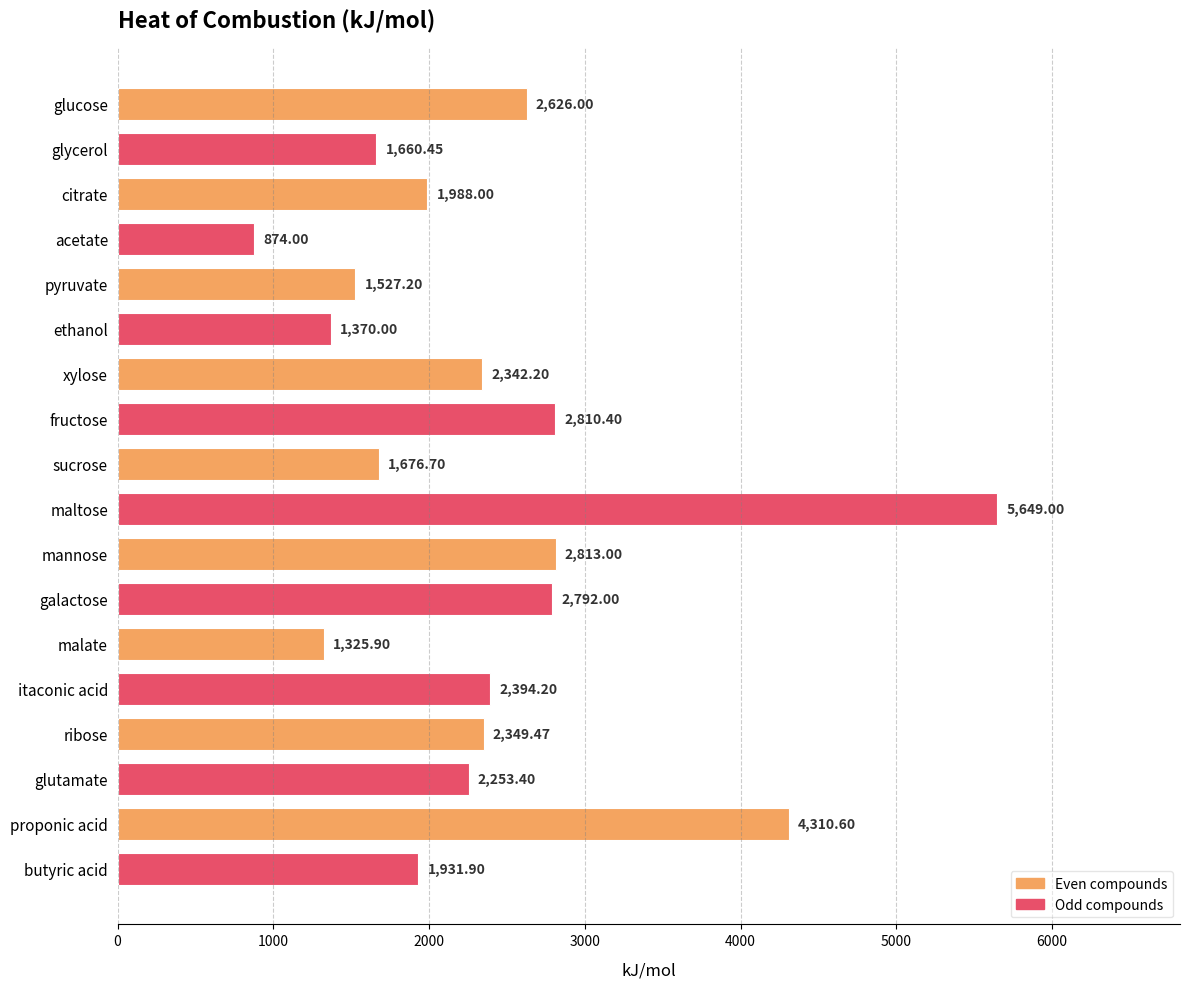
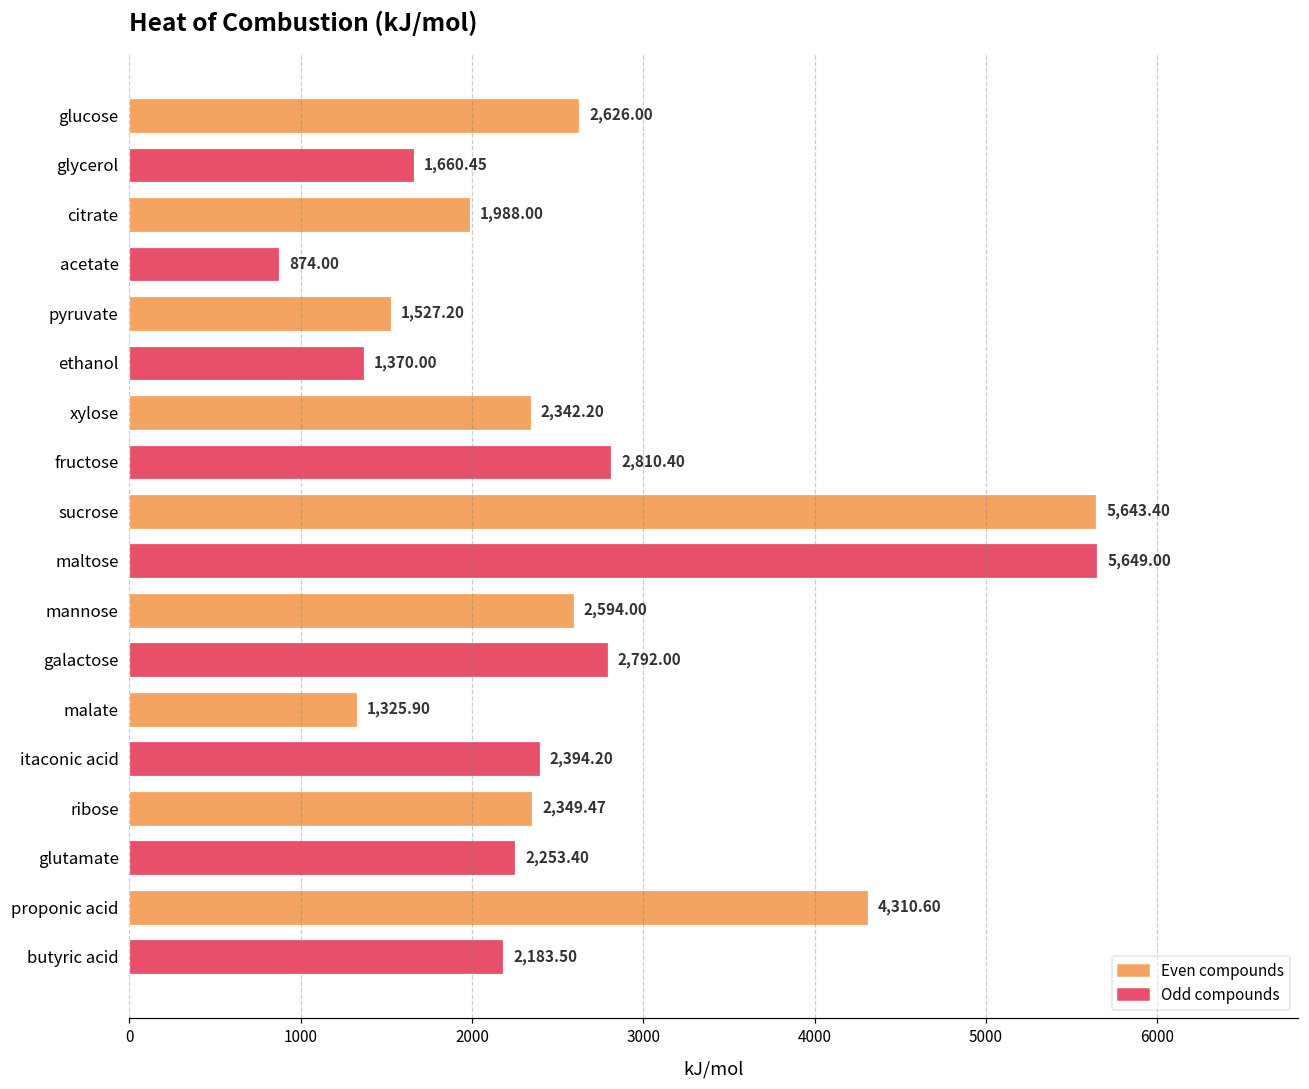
  {
    "glucose": "2,626.00",
    "glycerol": "1,660.45",
    "citrate": "1,988.00",
    "acetate": "874.00",
    "pyruvate": "1,527.20",
    "ethanol": "1,370.00",
    "xylose": "2,342.20",
    "fructose": "2,810.40",
-   "sucrose": "1,676.70",
+   "sucrose": "5,643.40",
    "maltose": "5,649.00",
-   "mannose": "2,813.00",
+   "mannose": "2,594.00",
    "galactose": "2,792.00",
    "malate": "1,325.90",
    "itaconic acid": "2,394.20",
    "ribose": "2,349.47",
    "glutamate": "2,253.40",
    "proponic acid": "4,310.60",
-   "butyric acid": "1,931.90"
+   "butyric acid": "2,183.50"
  }
